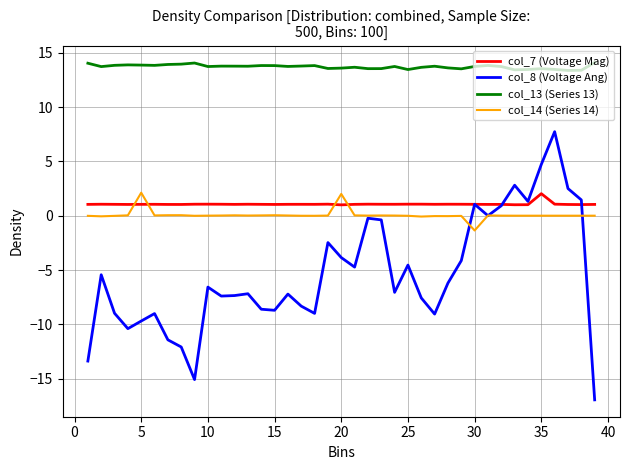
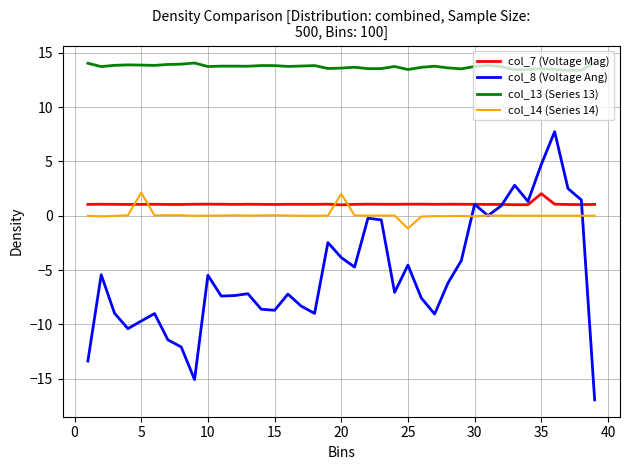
  {
    "col_7 (Voltage Mag)": {
      "5": 1.0,
      "10": 1.1,
      "15": 1.0,
      "20": 1.0,
      "25": 1.1,
      "35": 2.0
    },
    "col_8 (Voltage Ang)": {
      "5": -9.7,
-     "10": -6.6,
+     "10": -5.5,
      "15": -8.7,
      "20": -3.9,
      "25": -4.5,
      "35": 4.7
    },
    "col_13 (Series 13)": {
      "5": 13.9,
      "10": 13.7,
      "15": 13.8,
      "20": 13.6,
      "25": 13.4
    },
    "col_14 (Series 14)": {
      "5": 2.1,
      "10": 0.0,
      "15": 0.0,
      "20": 2.0,
-     "25": 0.0,
-     "30": -1.4,
+     "25": -1.2,
+     "30": -0.1,
      "35": 0.0
    }
  }
